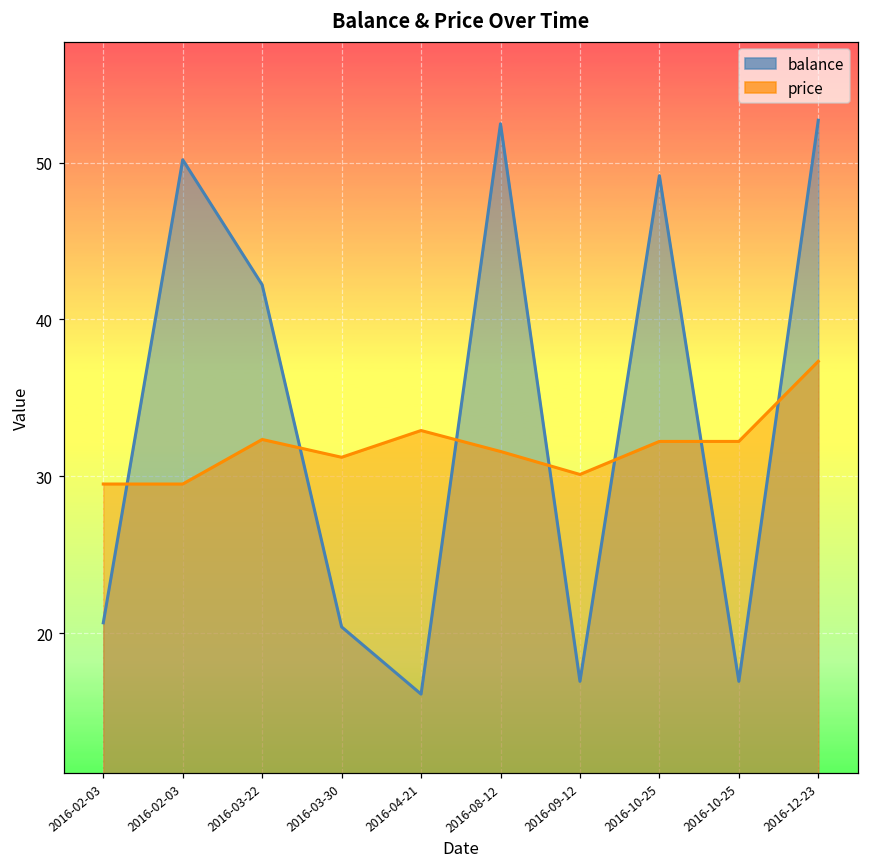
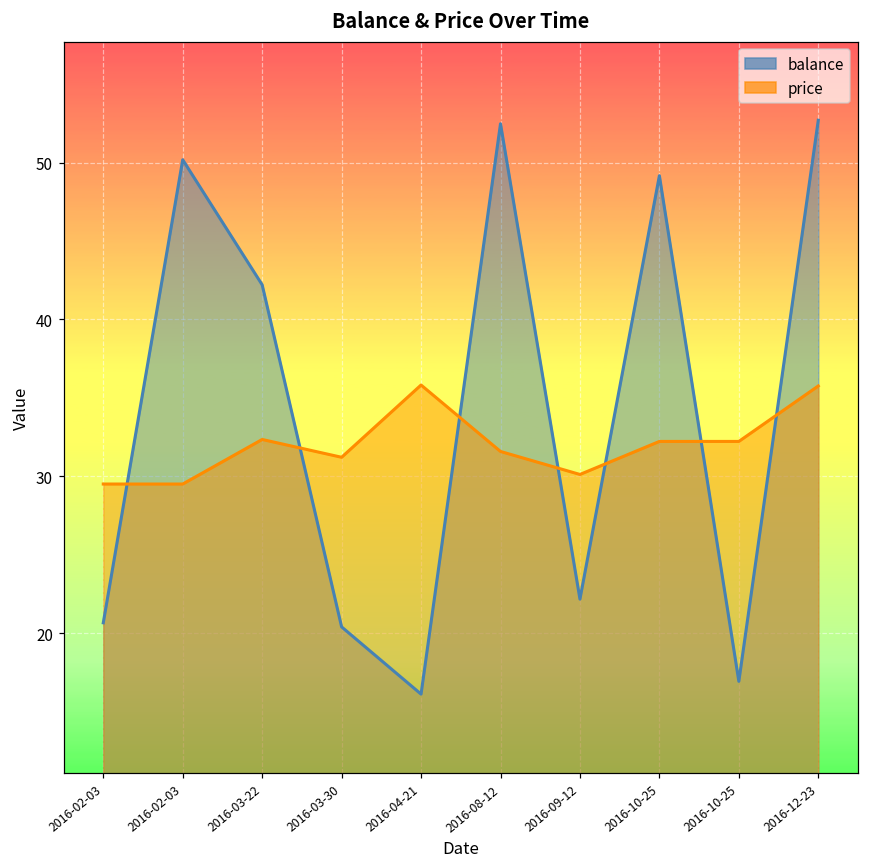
  {
    "balance": {
      "2016-03-22": 42.2,
      "2016-03-30": 20.4,
      "2016-04-21": 16.1,
      "2016-08-12": 52.5,
-     "2016-09-12": 16.9,
+     "2016-09-12": 22.2,
      "2016-12-23": 52.7
    },
    "price": {
      "2016-03-22": 32.3,
      "2016-03-30": 31.2,
-     "2016-04-21": 32.9,
+     "2016-04-21": 35.8,
      "2016-08-12": 31.6,
      "2016-09-12": 30.1,
-     "2016-12-23": 37.3
+     "2016-12-23": 35.8
    }
  }
